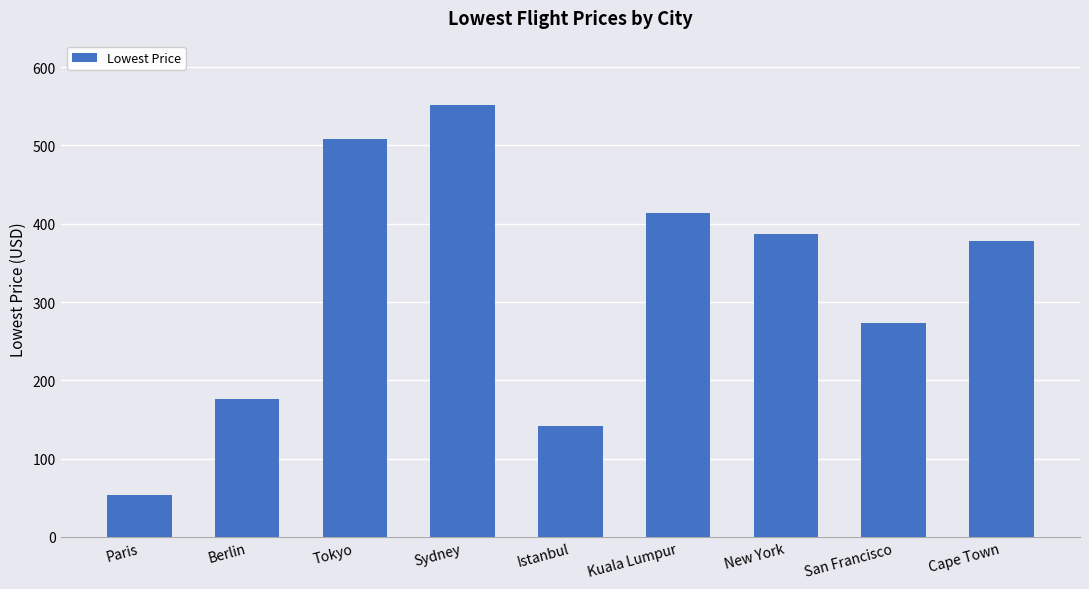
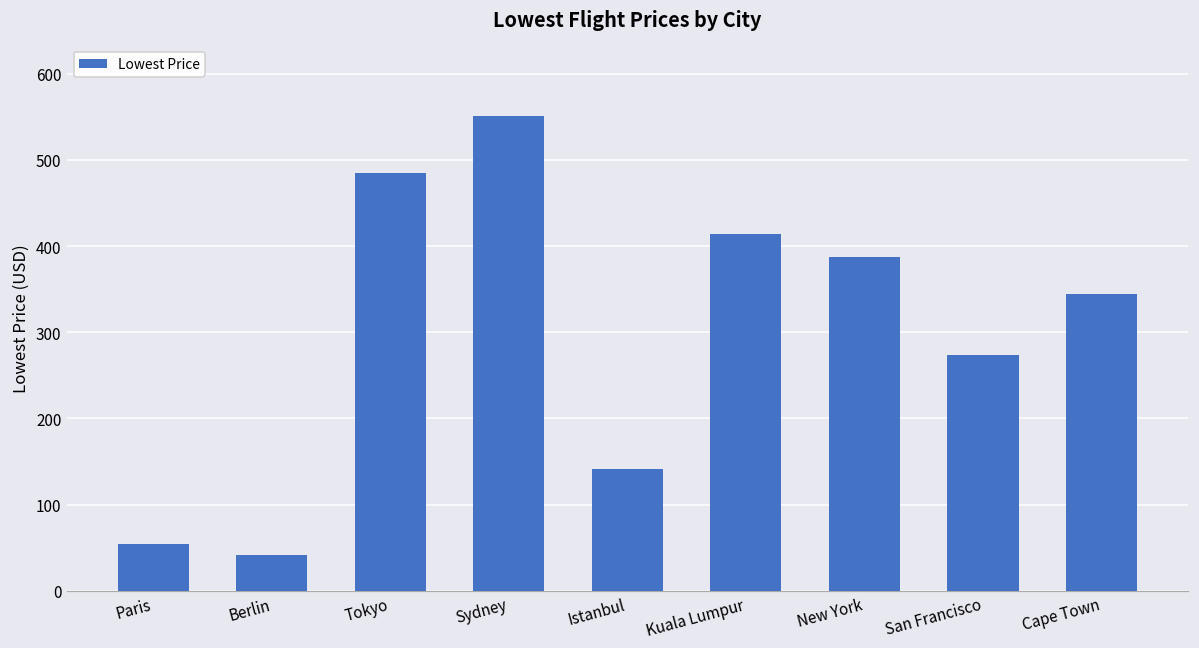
  {
    "Paris": 50,
-   "Berlin": 180,
-   "Tokyo": 510,
+   "Berlin": 40,
+   "Tokyo": 490,
    "Sydney": 550,
    "Istanbul": 140,
    "Kuala Lumpur": 410,
    "New York": 390,
    "San Francisco": 270,
-   "Cape Town": 380
+   "Cape Town": 340
  }
